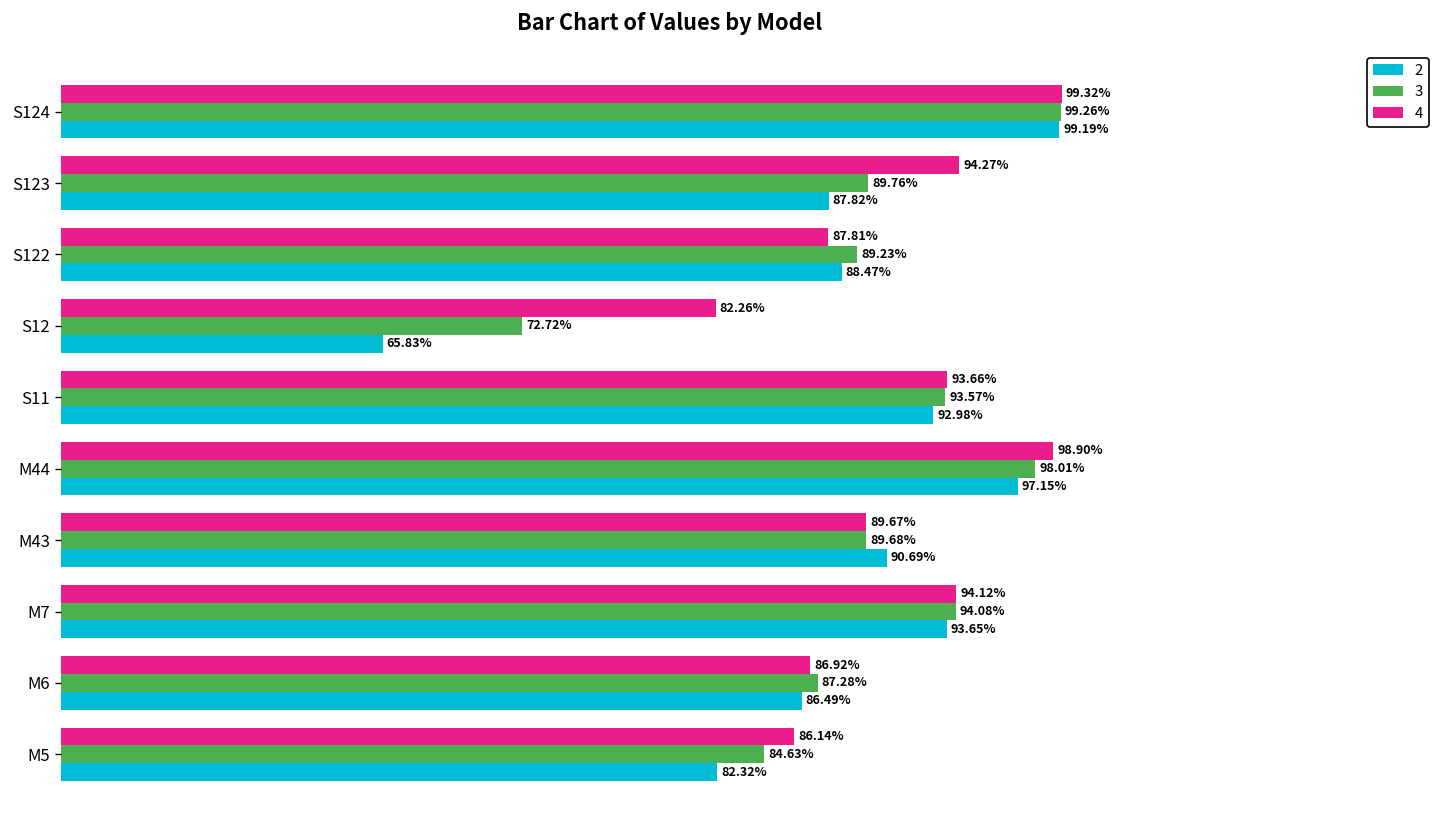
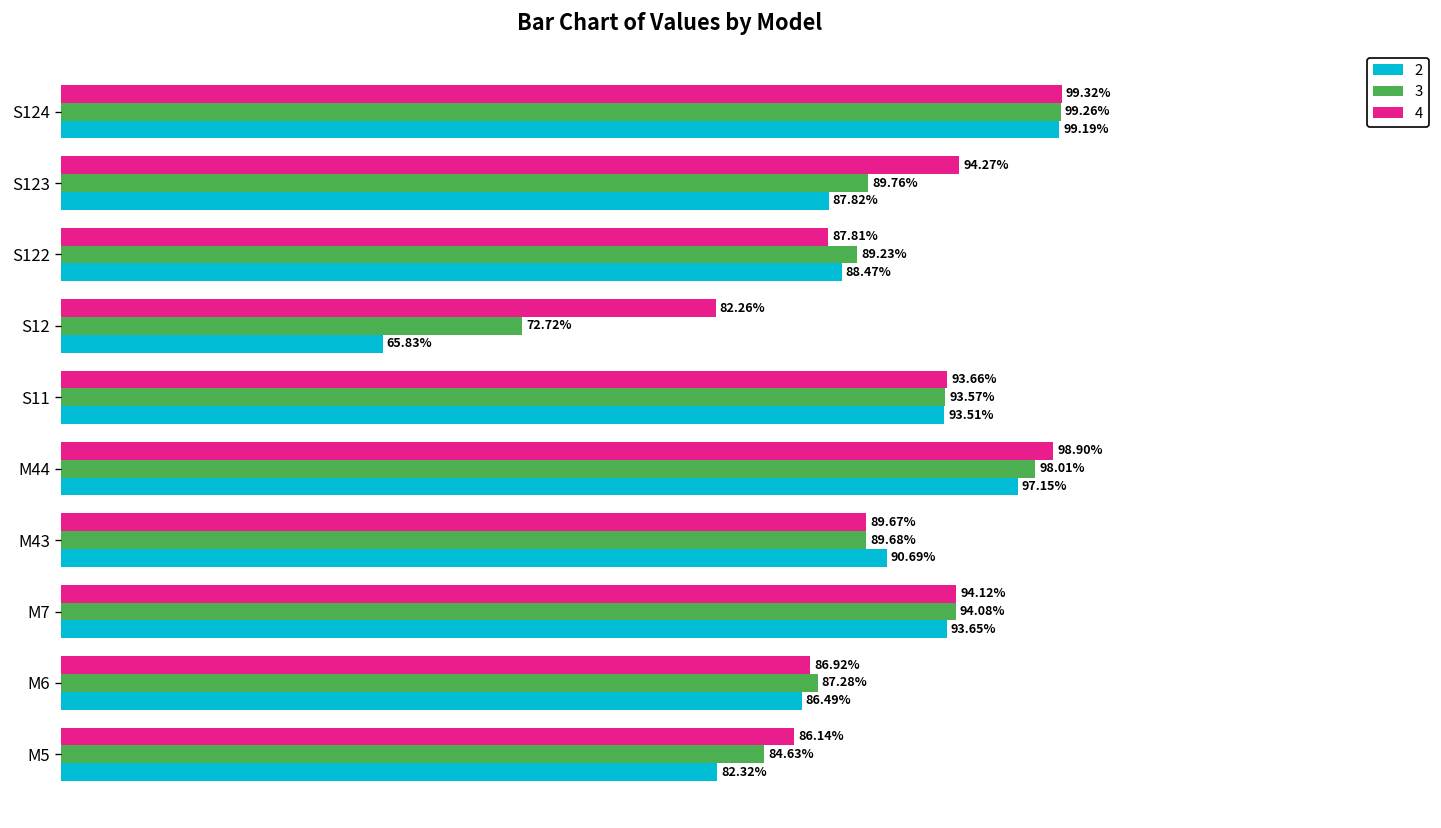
  {
    "2": {
      "S124": "99.19%",
      "S123": "87.82%",
      "S122": "88.47%",
      "S12": "65.83%",
-     "S11": "92.98%",
+     "S11": "93.51%",
      "M44": "97.15%",
      "M43": "90.69%",
      "M7": "93.65%",
      "M6": "86.49%",
      "M5": "82.32%"
    },
    "3": {
      "S124": "99.26%",
      "S123": "89.76%",
      "S122": "89.23%",
      "S12": "72.72%",
      "S11": "93.57%",
      "M44": "98.01%",
      "M43": "89.68%",
      "M7": "94.08%",
      "M6": "87.28%",
      "M5": "84.63%"
    },
    "4": {
      "S124": "99.32%",
      "S123": "94.27%",
      "S122": "87.81%",
      "S12": "82.26%",
      "S11": "93.66%",
      "M44": "98.90%",
      "M43": "89.67%",
      "M7": "94.12%",
      "M6": "86.92%",
      "M5": "86.14%"
    }
  }
